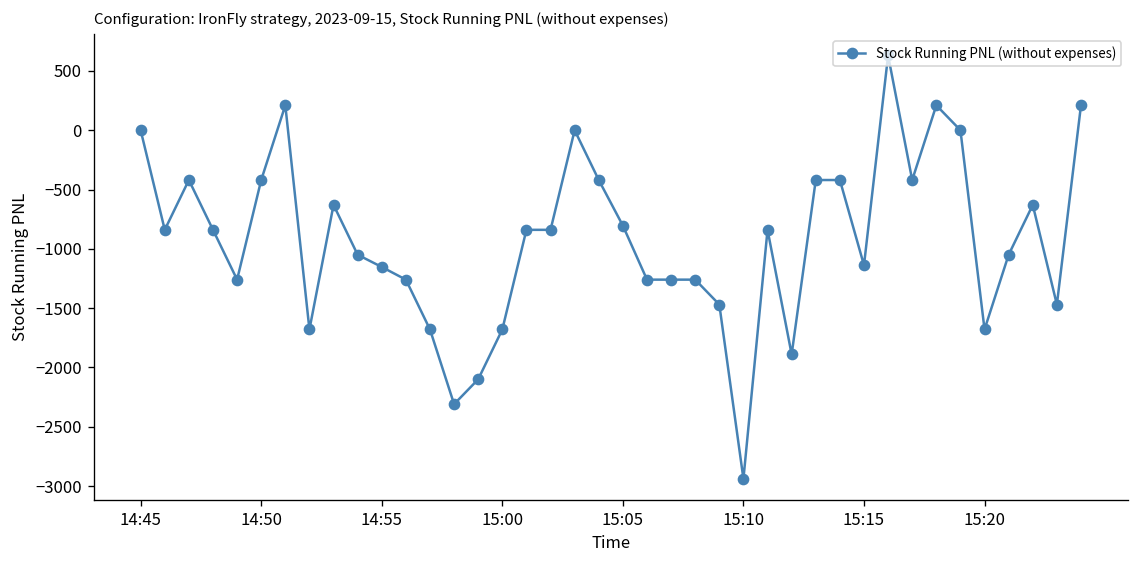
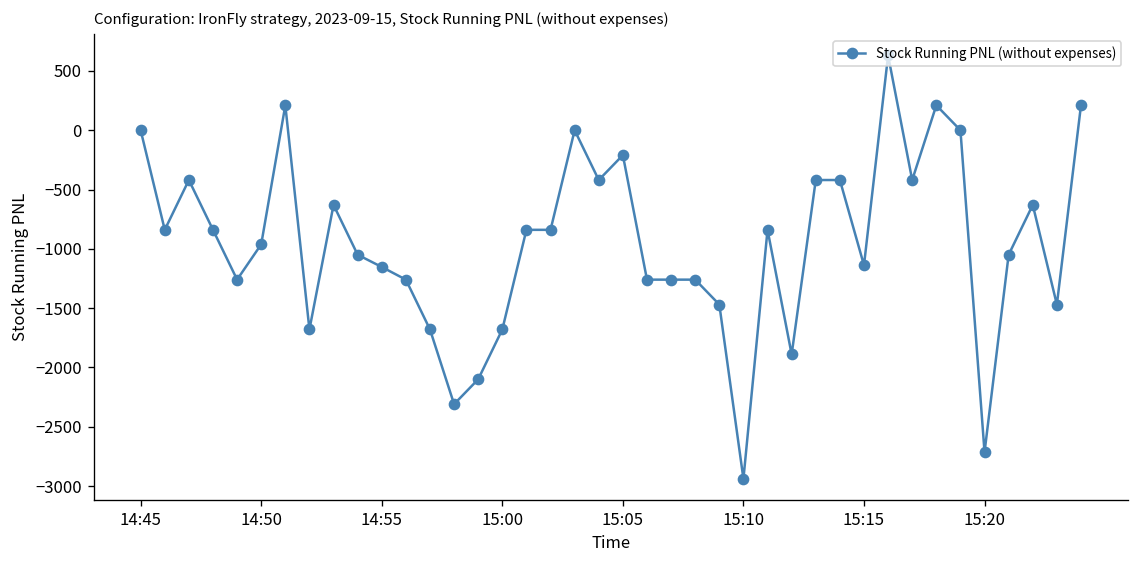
  {
    "14:45": 0,
-   "14:50": -400,
+   "14:50": -1000,
    "14:55": -1200,
    "15:00": -1700,
-   "15:05": -800,
+   "15:05": -200,
    "15:10": -2900,
    "15:15": -1100,
-   "15:20": -1700
+   "15:20": -2700
  }
